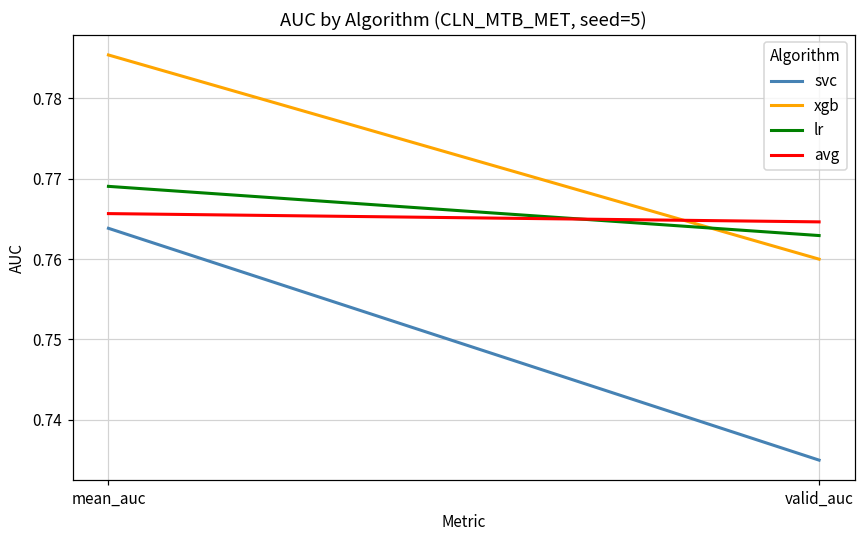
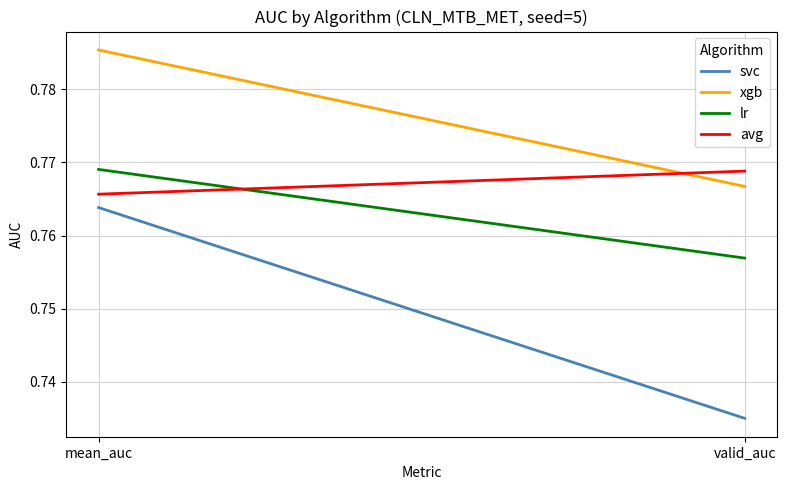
  {
    "svc": {
      "mean_auc": 0.764,
      "valid_auc": 0.735
    },
    "xgb": {
      "mean_auc": 0.785,
-     "valid_auc": 0.760
+     "valid_auc": 0.767
    },
    "lr": {
      "mean_auc": 0.769,
-     "valid_auc": 0.763
+     "valid_auc": 0.757
    },
    "avg": {
      "mean_auc": 0.766,
-     "valid_auc": 0.765
+     "valid_auc": 0.769
    }
  }
